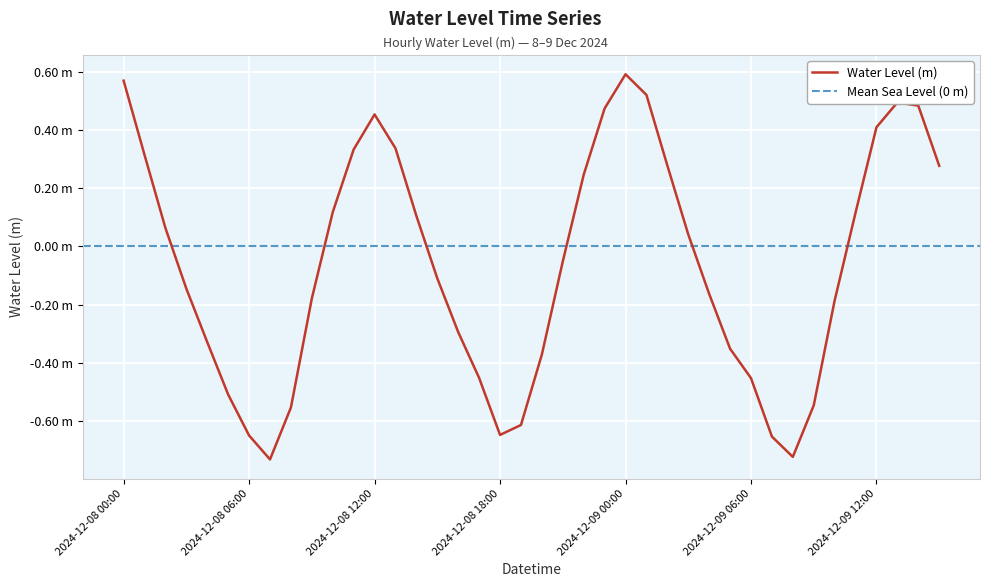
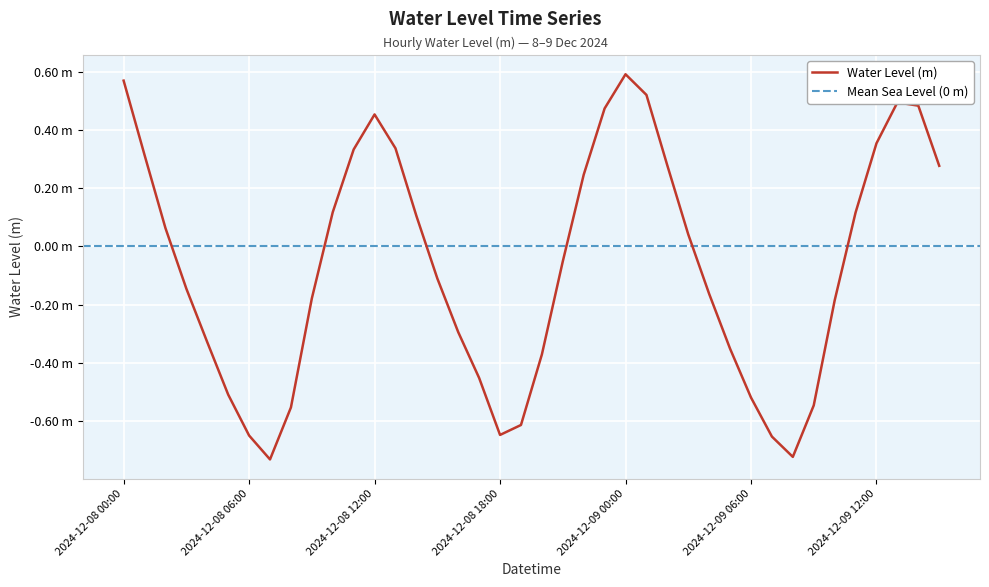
  {
    "2024-12-08 00:00": "0.57 m",
    "2024-12-08 06:00": "-0.65 m",
    "2024-12-08 12:00": "0.45 m",
    "2024-12-08 18:00": "-0.65 m",
    "2024-12-09 00:00": "0.59 m",
-   "2024-12-09 06:00": "-0.45 m",
-   "2024-12-09 12:00": "0.41 m"
+   "2024-12-09 06:00": "-0.52 m",
+   "2024-12-09 12:00": "0.35 m"
  }
